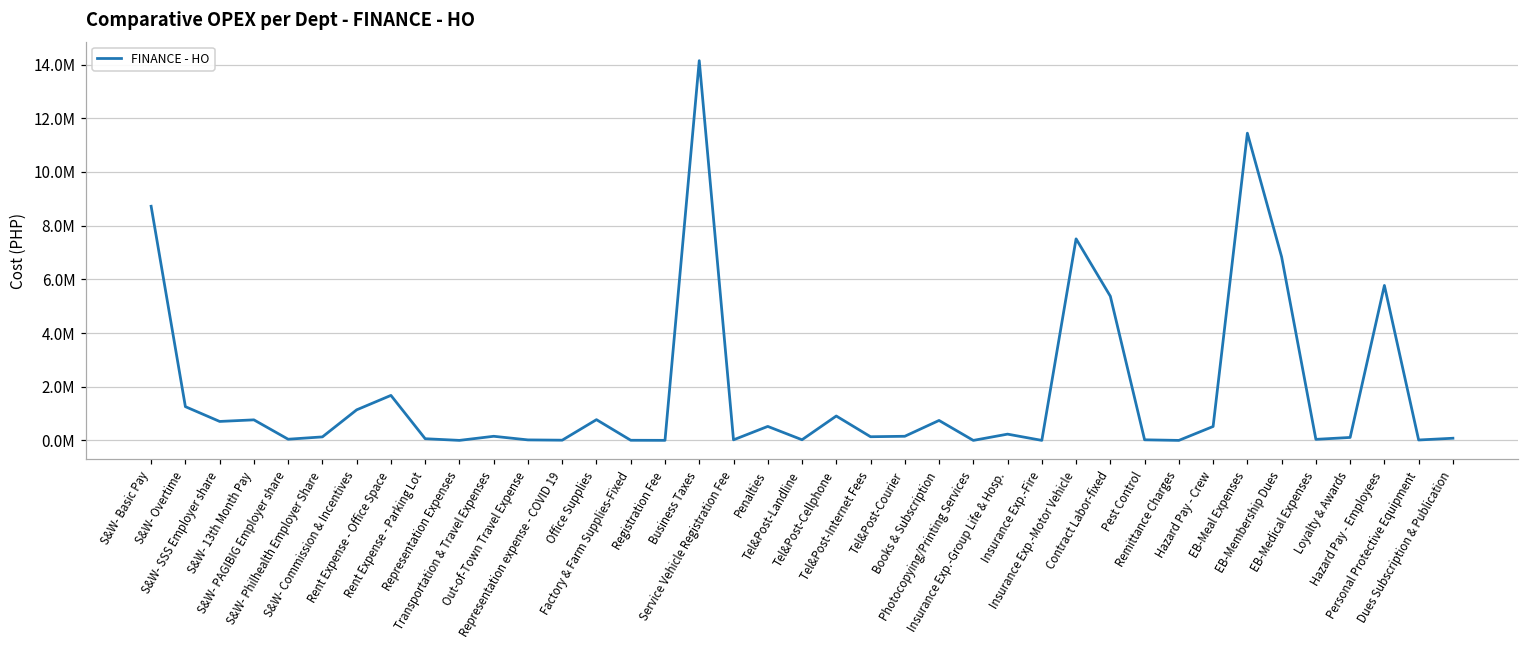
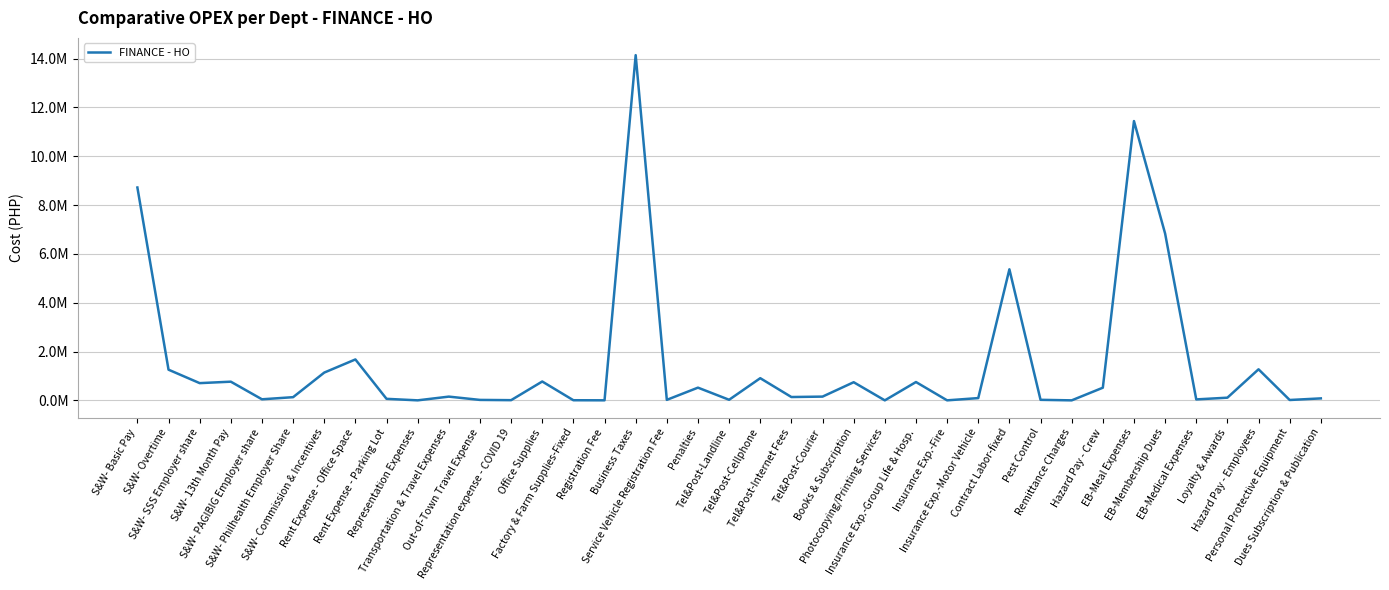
  {
    "S&W- Basic Pay": 8700000,
    "S&W- Overtime": 1300000,
    "S&W- SSS Employer share": 700000,
    "S&W- 13th Month Pay": 800000,
    "S&W- PAGIBIG Employer share": 0,
    "S&W- Philhealth Employer Share": 100000,
    "S&W- Commission & Incentives": 1100000,
    "Rent Expense - Office Space": 1700000,
    "Rent Expense - Parking Lot": 100000,
    "Representation Expenses": 0,
    "Transportation & Travel Expenses": 200000,
    "Out-of-Town Travel Expense": 0,
    "Representation expense - COVID 19": 0,
    "Office Supplies": 800000,
    "Factory & Farm Supplies-Fixed": 0,
    "Registration Fee": 0,
    "Business Taxes": 14100000,
    "Service Vehicle Registration Fee": 0,
    "Penalties": 500000,
    "Tel&Post-Landline": 0,
    "Tel&Post-Cellphone": 900000,
    "Tel&Post-Internet Fees": 100000,
    "Tel&Post-Courier": 200000,
    "Books & Subscription": 700000,
    "Photocopying/Printing Services": 0,
-   "Insurance Exp.-Group Life & Hosp.": 200000,
+   "Insurance Exp.-Group Life & Hosp.": 800000,
    "Insurance Exp.-Fire": 0,
-   "Insurance Exp.-Motor Vehicle": 7500000,
+   "Insurance Exp.-Motor Vehicle": 100000,
    "Contract Labor-fixed": 5400000,
    "Pest Control": 0,
    "Remittance Charges": 0,
    "Hazard Pay - Crew": 500000,
    "EB-Meal Expenses": 11400000,
    "EB-Membership Dues": 6800000,
    "EB-Medical Expenses": 0,
    "Loyalty & Awards": 100000,
-   "Hazard Pay - Employees": 5800000,
+   "Hazard Pay - Employees": 1300000,
    "Personal Protective Equipment": 0,
    "Dues Subscription & Publication": 100000
  }
